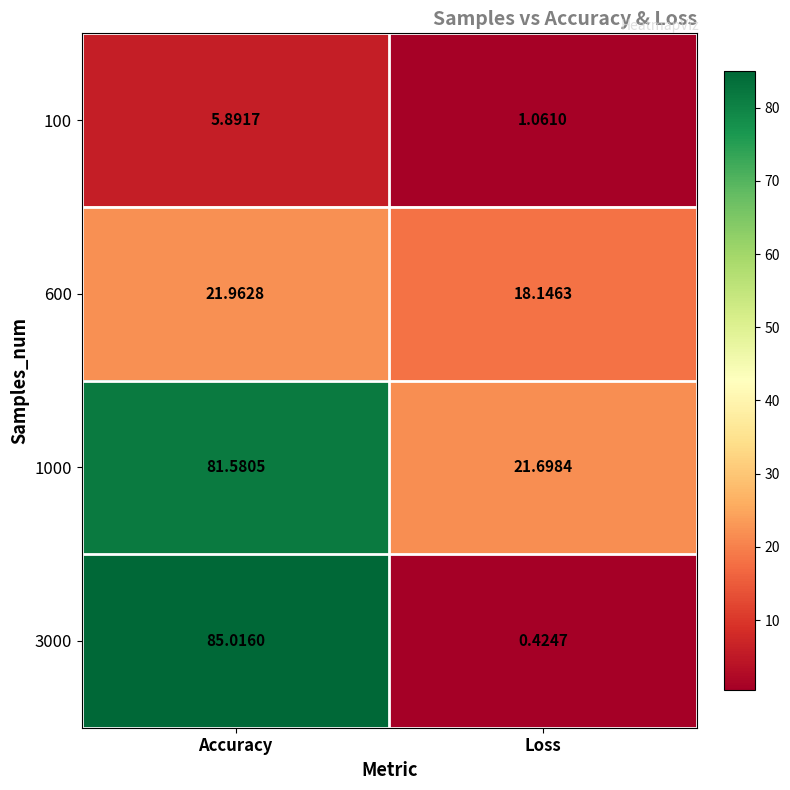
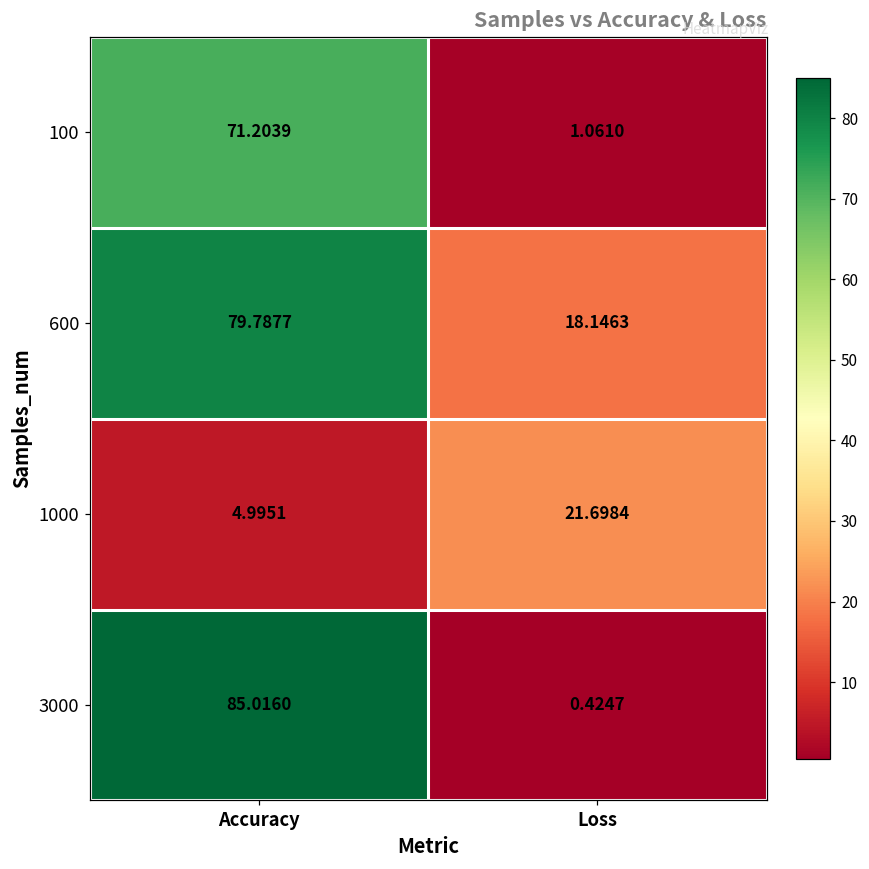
  {
    "100": {
-     "Accuracy": 5.8917,
+     "Accuracy": 71.2039,
      "Loss": 1.0610
    },
    "600": {
-     "Accuracy": 21.9628,
+     "Accuracy": 79.7877,
      "Loss": 18.1463
    },
    "1000": {
-     "Accuracy": 81.5805,
+     "Accuracy": 4.9951,
      "Loss": 21.6984
    },
    "3000": {
      "Accuracy": 85.0160,
      "Loss": 0.4247
    }
  }
